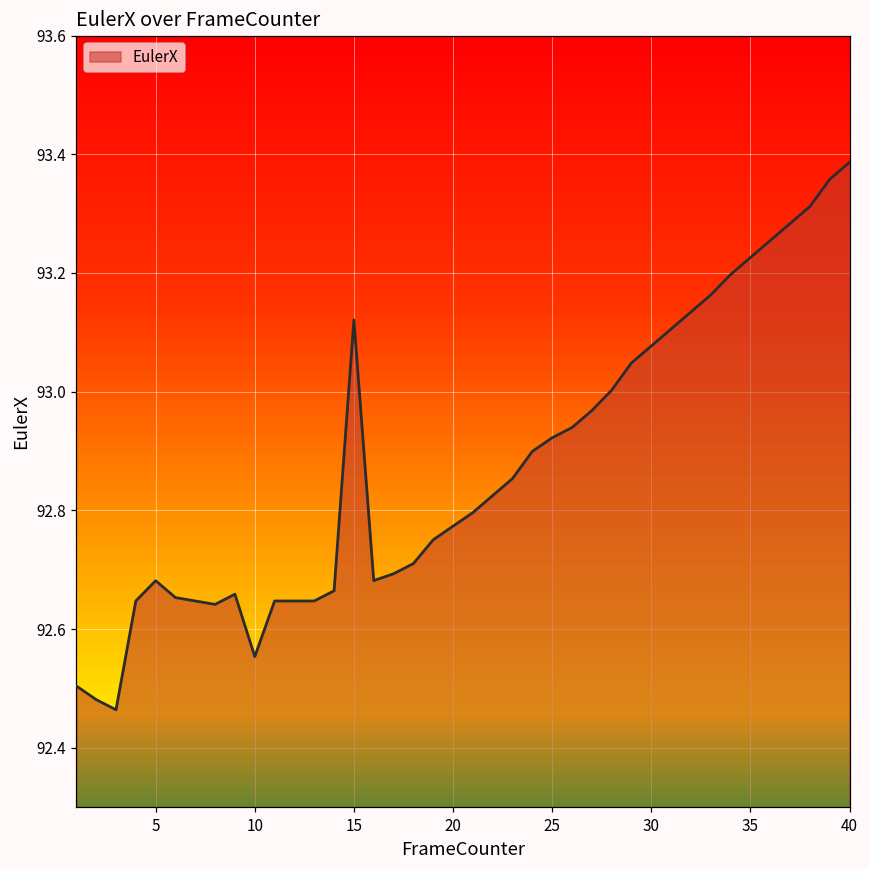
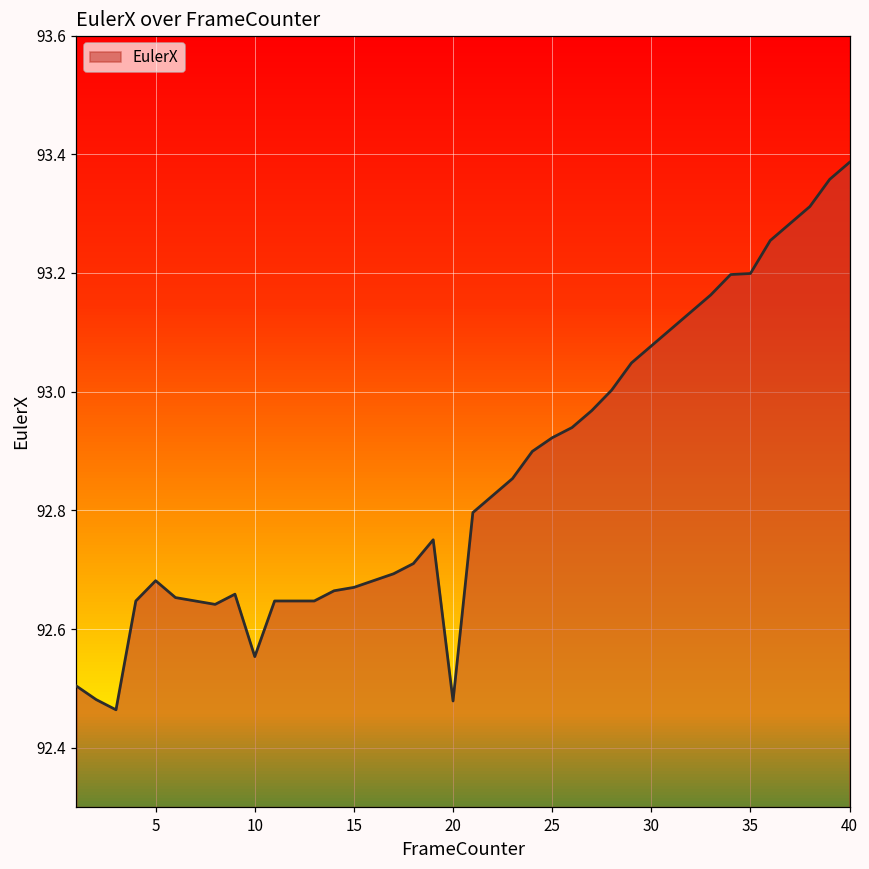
  {
    "5": 92.68,
    "10": 92.55,
-   "15": 93.12,
-   "20": 92.77,
+   "15": 92.67,
+   "20": 92.48,
    "25": 92.92,
    "30": 93.08,
-   "35": 93.23,
+   "35": 93.20,
    "40": 93.39
  }
